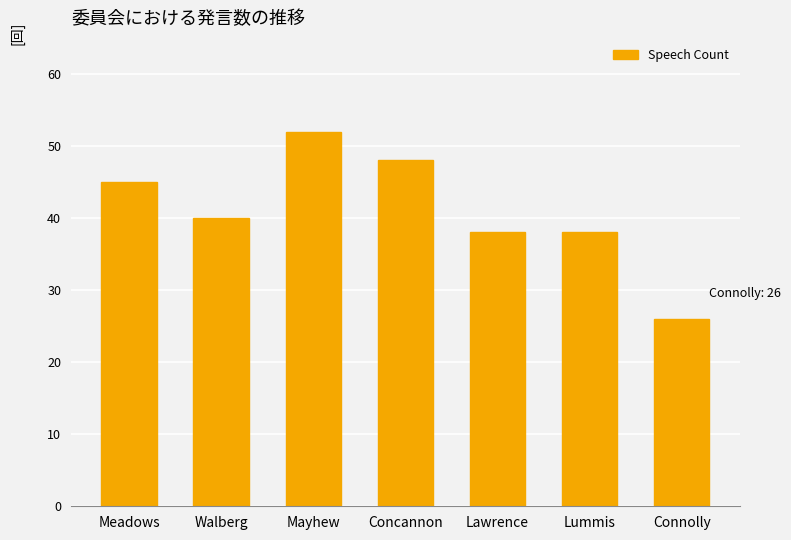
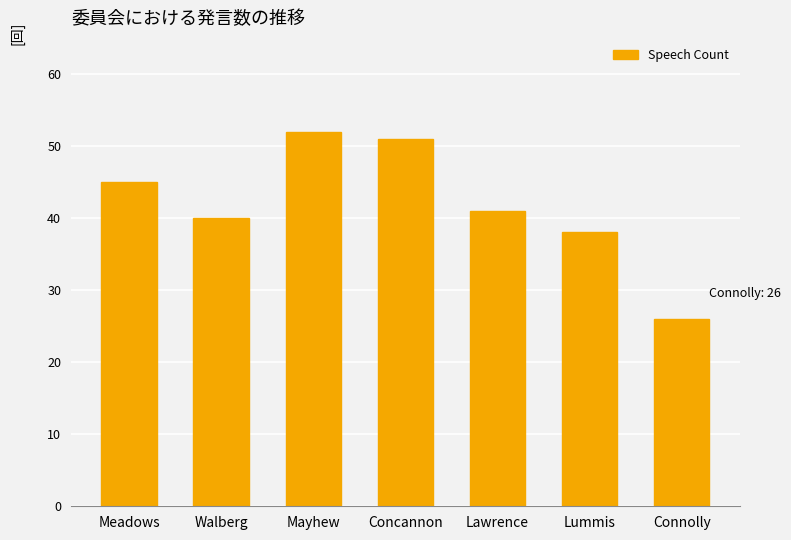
  {
    "Meadows": 45,
    "Walberg": 40,
    "Mayhew": 52,
-   "Concannon": 48,
-   "Lawrence": 38,
+   "Concannon": 51,
+   "Lawrence": 41,
    "Lummis": 38,
    "Connolly": 26
  }
